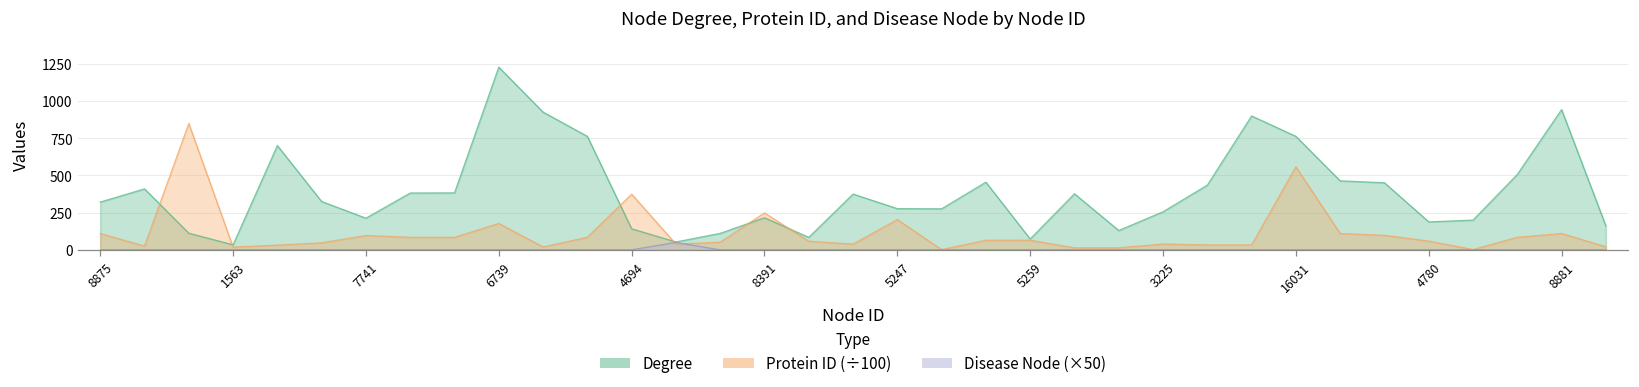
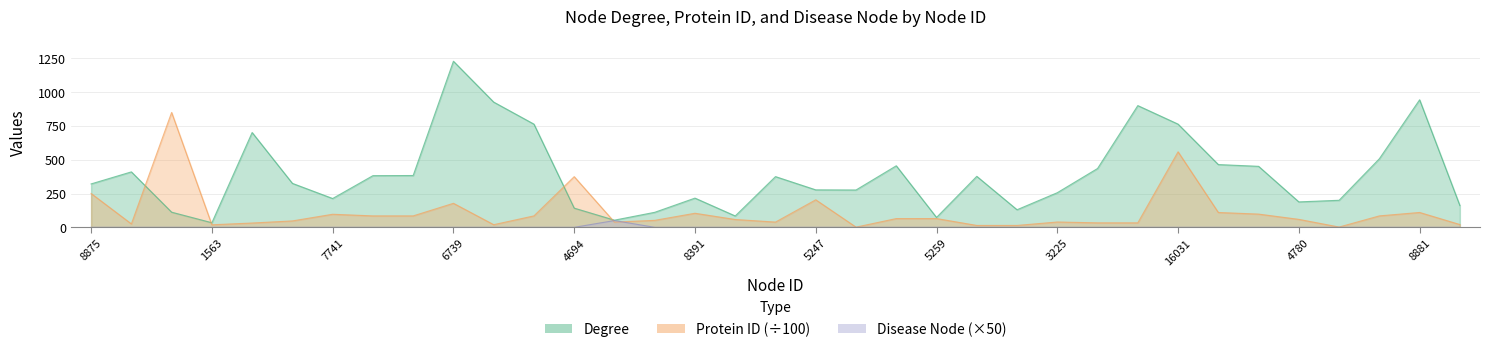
  {
    "Degree": {
      "8875": 320,
      "7741": 210,
      "6739": 1230,
      "4694": 140,
      "8391": 220,
      "5247": 280,
      "3225": 260,
      "16031": 760,
      "4780": 190,
      "8881": 940
    },
    "Protein ID (÷100)": {
-     "8875": 110,
+     "8875": 250,
      "7741": 100,
      "6739": 180,
      "4694": 370,
-     "8391": 250,
+     "8391": 100,
      "5247": 200,
      "3225": 40,
      "16031": 560,
      "4780": 60,
      "8881": 110
    },
    "Disease Node (×50)": {
      "8875": 0,
      "1563": 0,
      "7741": 0,
      "6739": 0,
      "4694": 0,
      "8391": 0,
      "5247": 0,
      "5259": 0,
      "3225": 0,
      "16031": 0,
      "4780": 0,
      "8881": 0
    }
  }
